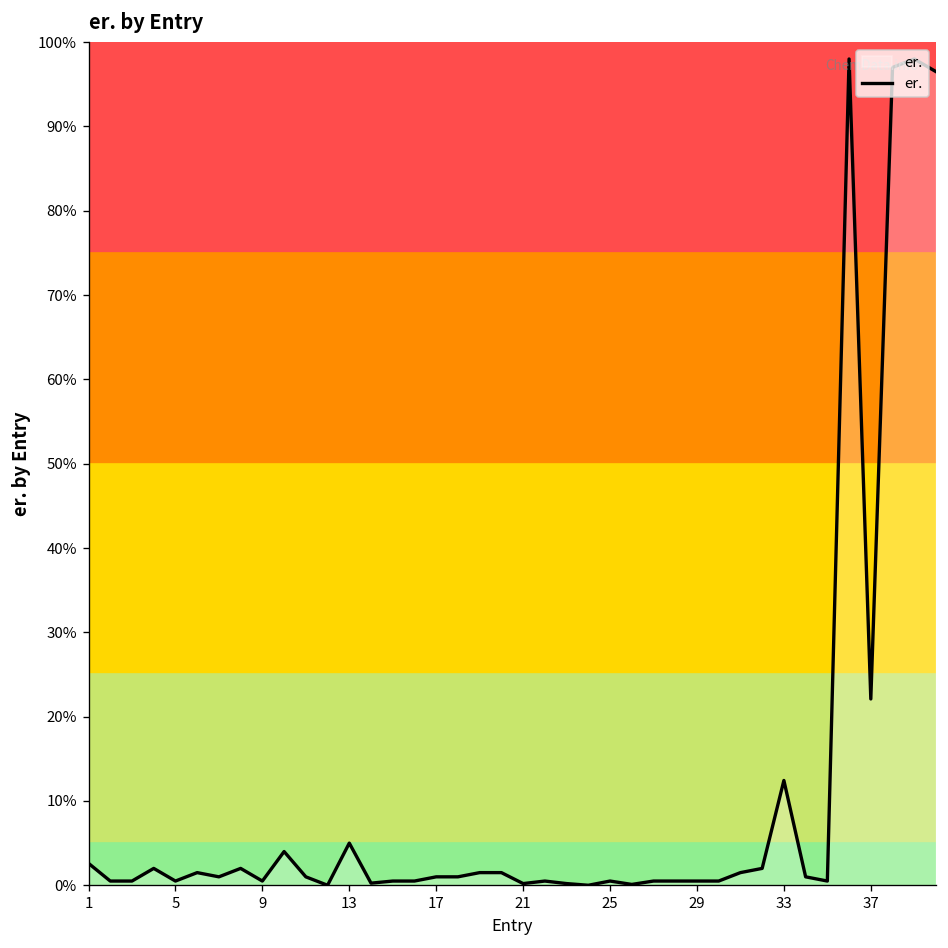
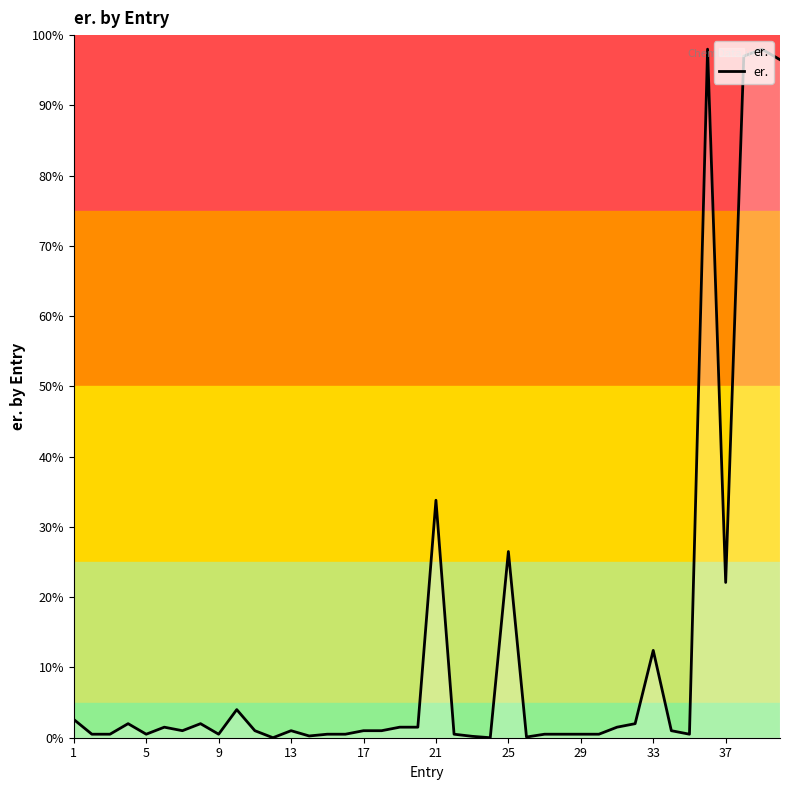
  {
    "1": "3%",
    "5": "1%",
    "9": "1%",
-   "13": "5%",
+   "13": "1%",
    "17": "1%",
-   "21": "0%",
-   "25": "1%",
+   "21": "34%",
+   "25": "27%",
    "29": "1%",
    "33": "12%",
    "37": "22%"
  }
